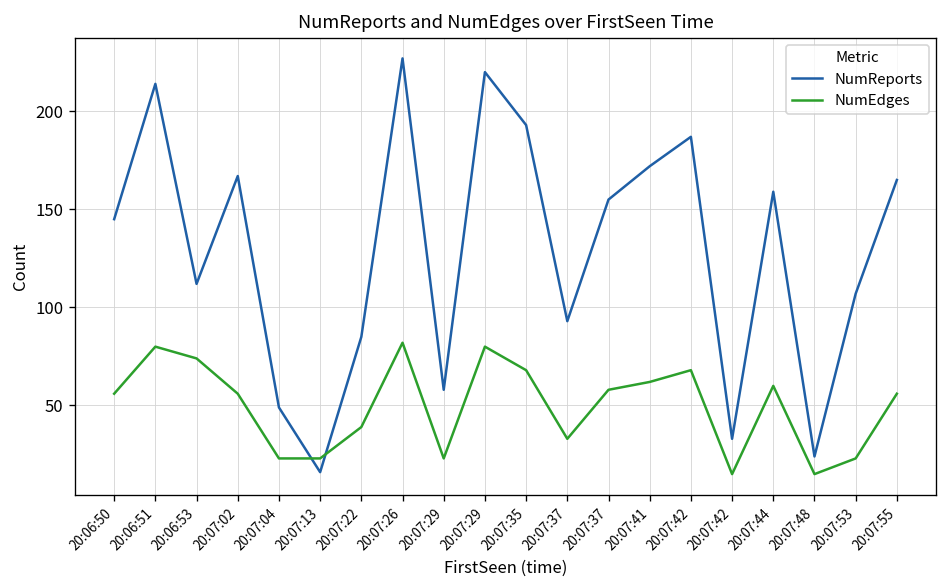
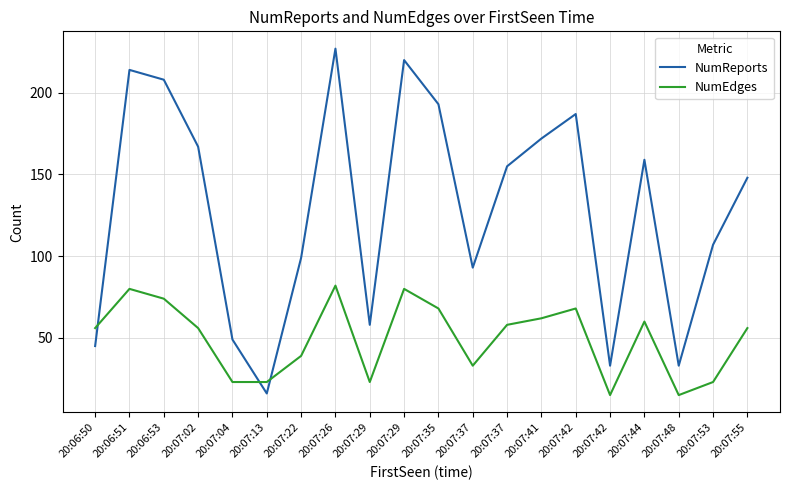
  {
    "NumReports": {
-     "20:06:50": 145,
+     "20:06:50": 45,
      "20:06:51": 214,
-     "20:06:53": 112,
+     "20:06:53": 208,
      "20:07:02": 167,
      "20:07:04": 49,
      "20:07:13": 16,
-     "20:07:22": 85,
+     "20:07:22": 99,
      "20:07:26": 227,
      "20:07:35": 193,
      "20:07:41": 172,
      "20:07:44": 159,
-     "20:07:48": 24,
+     "20:07:48": 33,
      "20:07:53": 107,
-     "20:07:55": 165
+     "20:07:55": 148
    },
    "NumEdges": {
      "20:06:50": 56,
      "20:06:51": 80,
      "20:06:53": 74,
      "20:07:02": 56,
      "20:07:04": 23,
      "20:07:13": 23,
      "20:07:22": 39,
      "20:07:26": 82,
      "20:07:35": 68,
      "20:07:41": 62,
      "20:07:44": 60,
      "20:07:48": 15,
      "20:07:53": 23,
      "20:07:55": 56
    }
  }
